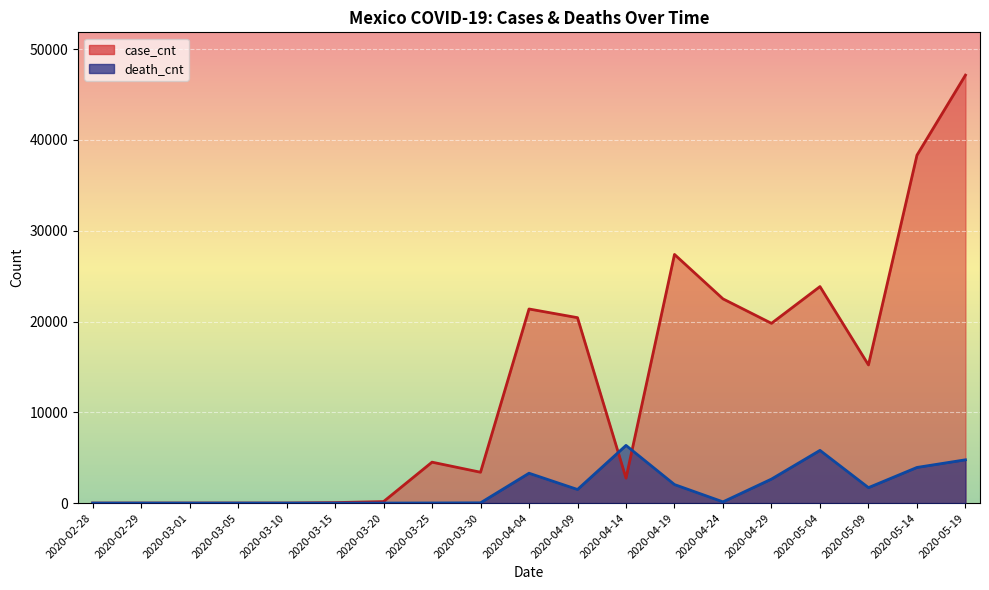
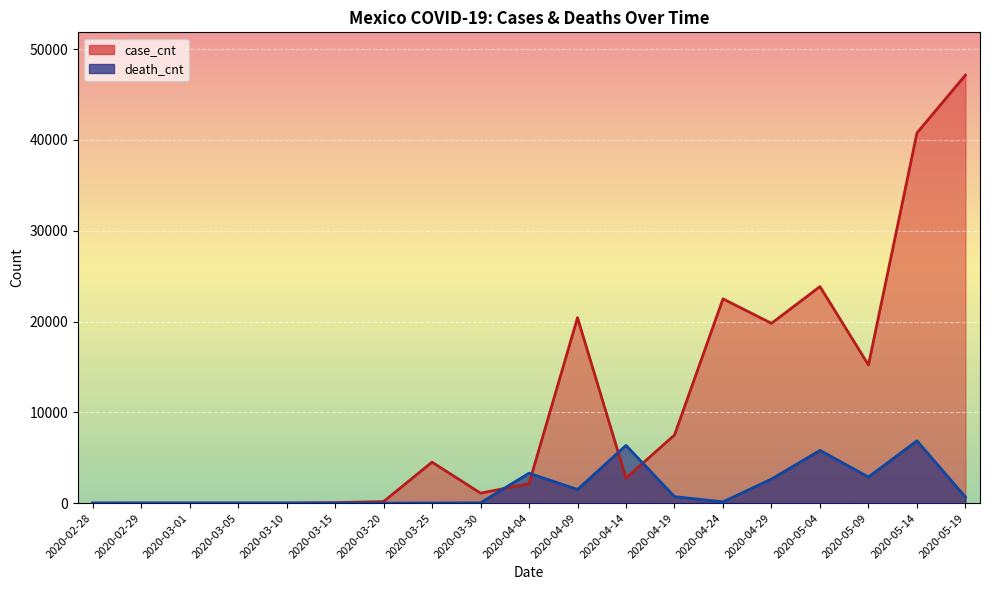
  {
    "case_cnt": {
      "2020-03-25": 5000,
-     "2020-03-30": 3000,
-     "2020-04-04": 21000,
+     "2020-03-30": 1000,
+     "2020-04-04": 2000,
      "2020-04-09": 20000,
      "2020-04-14": 3000,
-     "2020-04-19": 27000,
+     "2020-04-19": 7000,
      "2020-04-24": 22000,
      "2020-04-29": 20000,
      "2020-05-04": 24000,
      "2020-05-09": 15000,
-     "2020-05-14": 38000,
+     "2020-05-14": 41000,
      "2020-05-19": 47000
    },
    "death_cnt": {
      "2020-03-25": 0,
      "2020-03-30": 0,
      "2020-04-04": 3000,
      "2020-04-09": 1000,
      "2020-04-14": 6000,
-     "2020-04-19": 2000,
+     "2020-04-19": 1000,
      "2020-04-24": 0,
      "2020-04-29": 3000,
      "2020-05-04": 6000,
-     "2020-05-09": 2000,
-     "2020-05-14": 4000,
-     "2020-05-19": 5000
+     "2020-05-09": 3000,
+     "2020-05-14": 7000,
+     "2020-05-19": 1000
    }
  }
